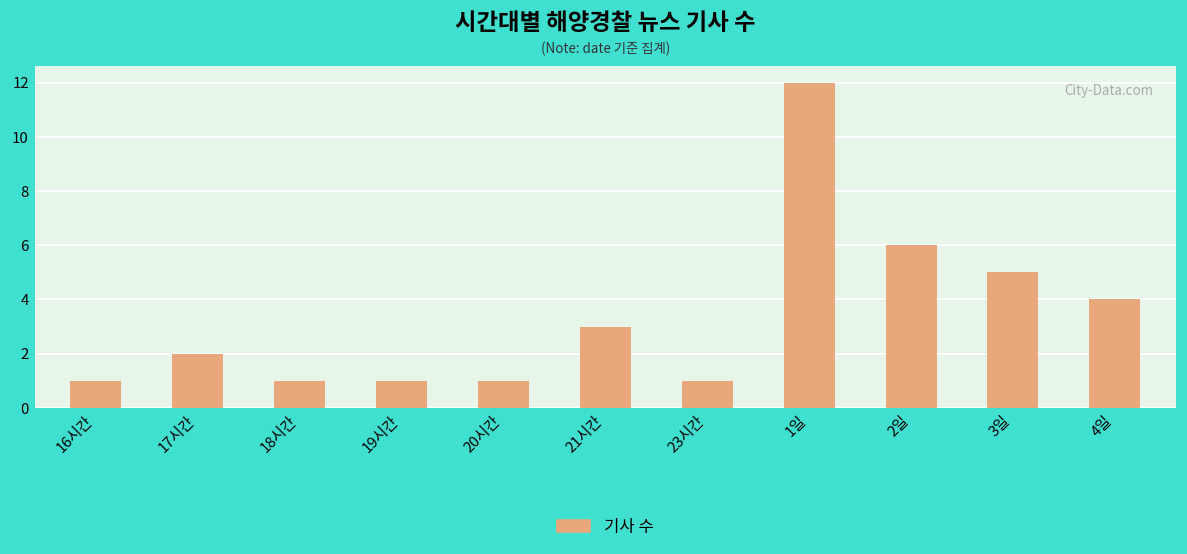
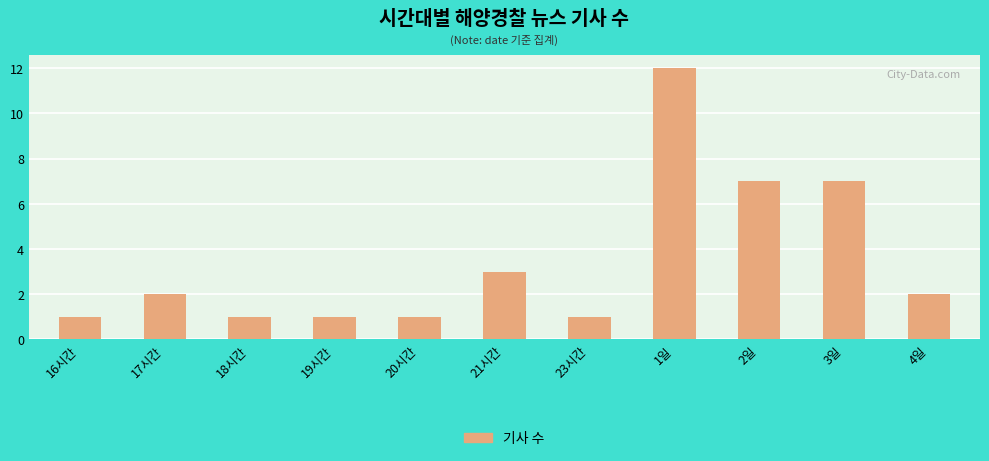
  {
    "16시간": 1,
    "17시간": 2,
    "18시간": 1,
    "19시간": 1,
    "20시간": 1,
    "21시간": 3,
    "23시간": 1,
    "1일": 12,
-   "2일": 6,
-   "3일": 5,
-   "4일": 4
+   "2일": 7,
+   "3일": 7,
+   "4일": 2
  }
